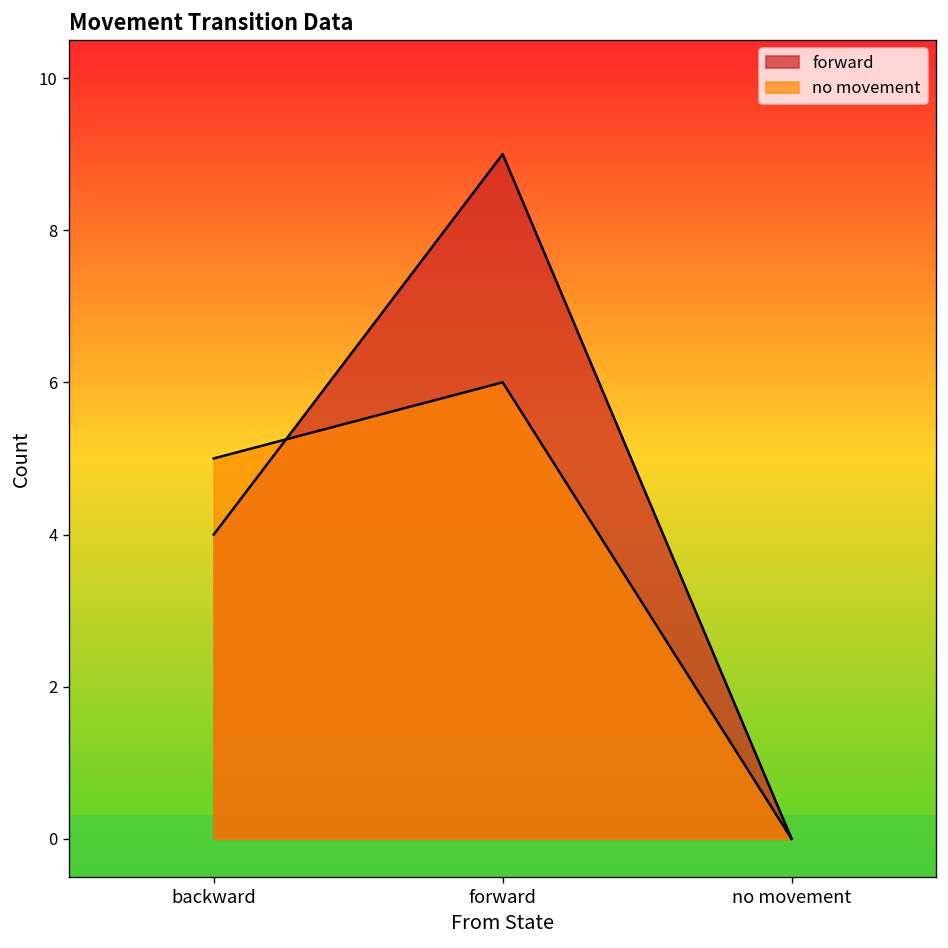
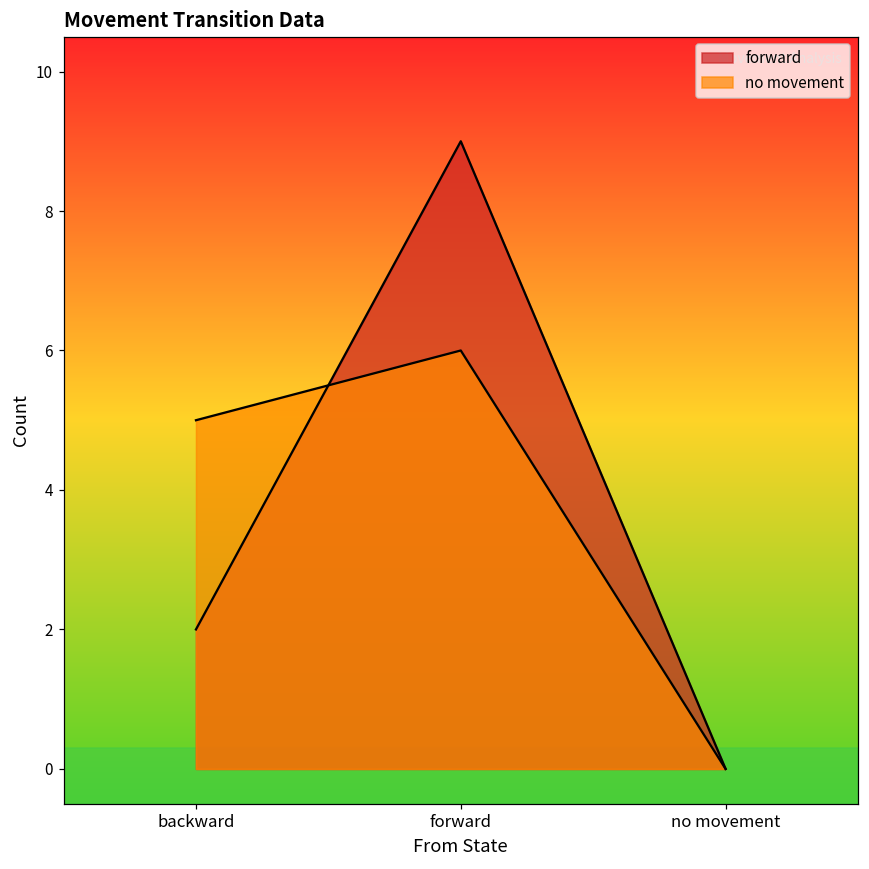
  {
    "forward": {
-     "backward": 4,
+     "backward": 2,
      "forward": 9
    },
    "no movement": {
      "backward": 5,
      "forward": 6
    }
  }
